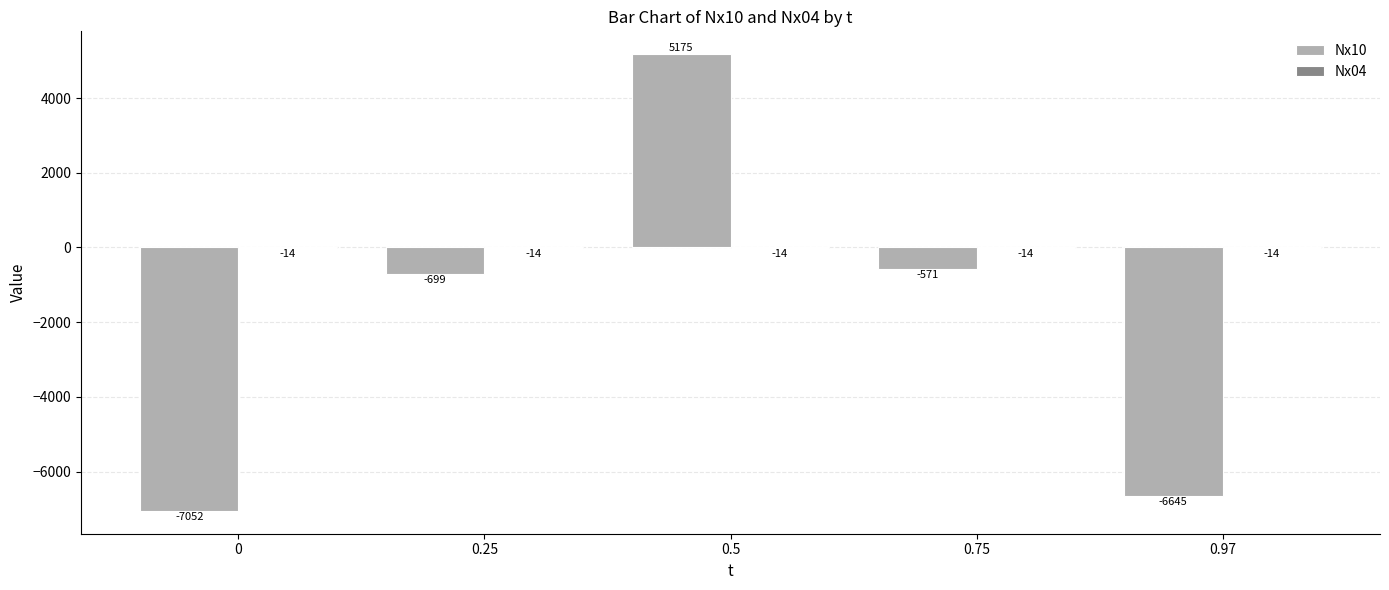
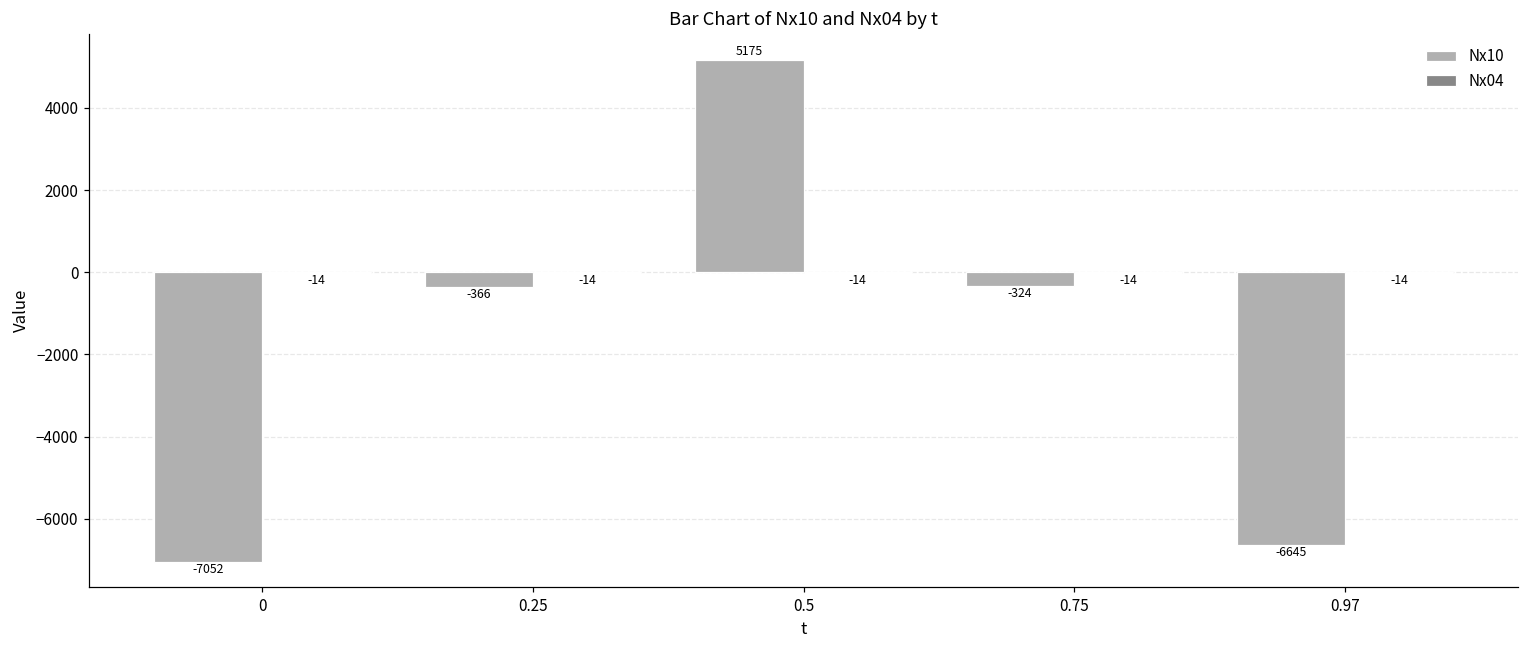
  {
    "Nx10": {
      "0": -7052,
-     "0.25": -699,
+     "0.25": -366,
      "0.5": 5175,
-     "0.75": -571,
+     "0.75": -324,
      "0.97": -6645
    },
    "Nx04": {
      "0": -14,
      "0.25": -14,
      "0.5": -14,
      "0.75": -14,
      "0.97": -14
    }
  }
